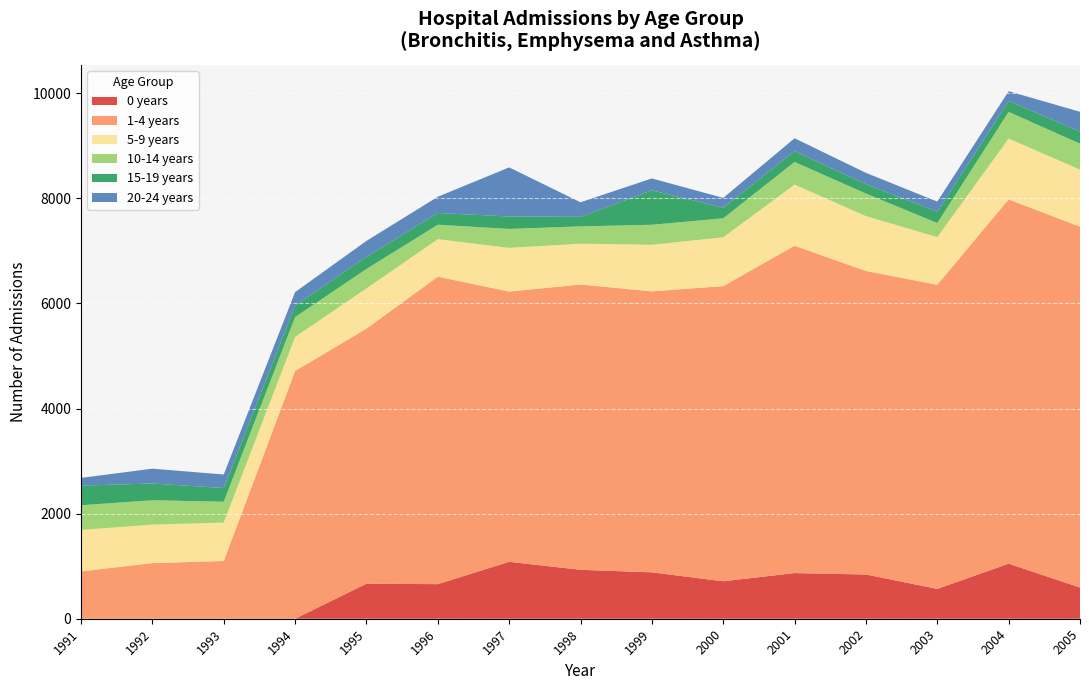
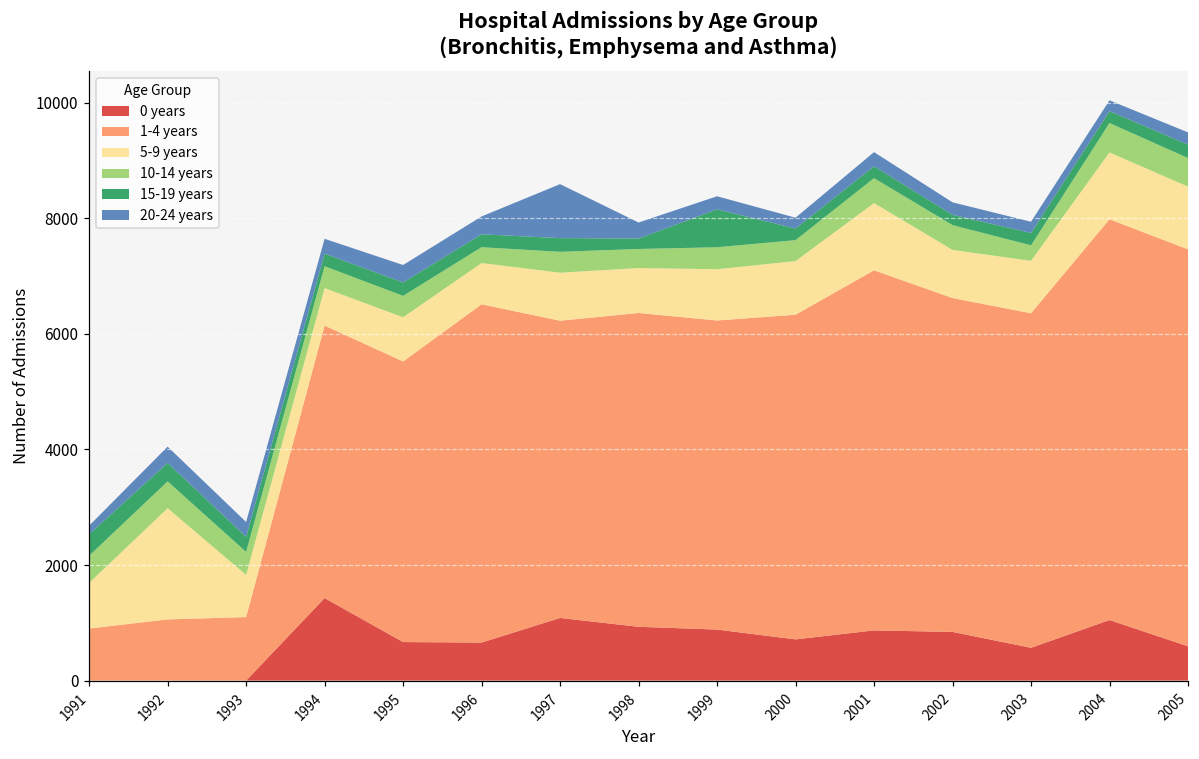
  {
    "0 years": {
      "1991": 0,
      "1992": 0,
      "1993": 0,
-     "1994": 0,
+     "1994": 1400,
      "1995": 700,
      "1996": 700,
      "1997": 1100,
      "1998": 900,
      "1999": 900,
      "2000": 700,
      "2001": 900,
      "2002": 800,
      "2003": 600,
      "2004": 1000,
      "2005": 600
    },
    "1-4 years": {
      "1991": 900,
      "1992": 1100,
      "1993": 1100,
      "1994": 4700,
      "1995": 4900,
      "1996": 5900,
      "1997": 5100,
      "1998": 5400,
      "1999": 5300,
      "2000": 5600,
      "2001": 6200,
      "2002": 5800,
      "2003": 5800,
      "2004": 6900,
      "2005": 6900
    },
    "5-9 years": {
      "1991": 800,
-     "1992": 700,
+     "1992": 1900,
      "1993": 700,
      "1994": 600,
      "1995": 800,
      "1996": 700,
      "1997": 800,
      "1998": 800,
      "1999": 900,
      "2000": 900,
      "2001": 1200,
-     "2002": 1000,
+     "2002": 800,
      "2003": 900,
      "2004": 1200,
      "2005": 1100
    },
    "10-14 years": {
      "1991": 500,
      "1992": 500,
      "1993": 400,
      "1994": 400,
      "1995": 400,
      "1996": 300,
      "1997": 400,
      "1998": 300,
      "1999": 400,
      "2000": 400,
      "2001": 400,
      "2002": 400,
      "2003": 300,
      "2004": 500,
      "2005": 500
    },
    "15-19 years": {
      "1991": 400,
      "1992": 300,
      "1993": 300,
      "1994": 200,
      "1995": 200,
      "1996": 200,
      "1997": 200,
      "1998": 200,
      "1999": 700,
      "2000": 200,
      "2001": 200,
      "2002": 200,
      "2003": 200,
      "2004": 200,
      "2005": 200
    },
    "20-24 years": {
      "1991": 100,
      "1992": 300,
      "1993": 300,
      "1994": 300,
      "1995": 300,
      "1996": 300,
      "1997": 900,
      "1998": 300,
      "1999": 200,
      "2000": 200,
      "2001": 200,
      "2002": 200,
      "2003": 200,
      "2004": 200,
-     "2005": 400
+     "2005": 200
    }
  }
